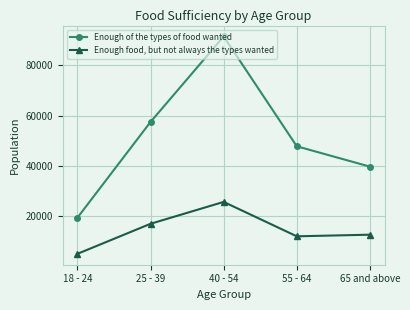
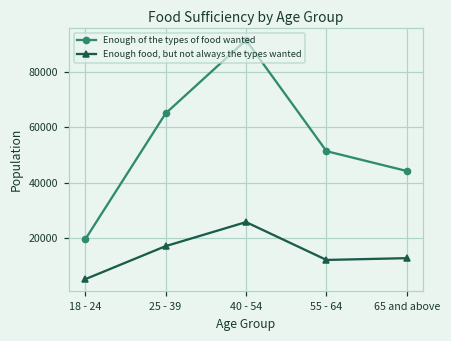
  {
    "Enough of the types of food wanted": {
      "18 - 24": 20000,
-     "25 - 39": 58000,
-     "55 - 64": 48000,
-     "65 and above": 40000
+     "25 - 39": 65000,
+     "55 - 64": 51000,
+     "65 and above": 44000
    },
    "Enough food, but not always the types wanted": {
      "18 - 24": 5000,
      "25 - 39": 17000,
      "40 - 54": 26000,
      "55 - 64": 12000,
      "65 and above": 13000
    }
  }
